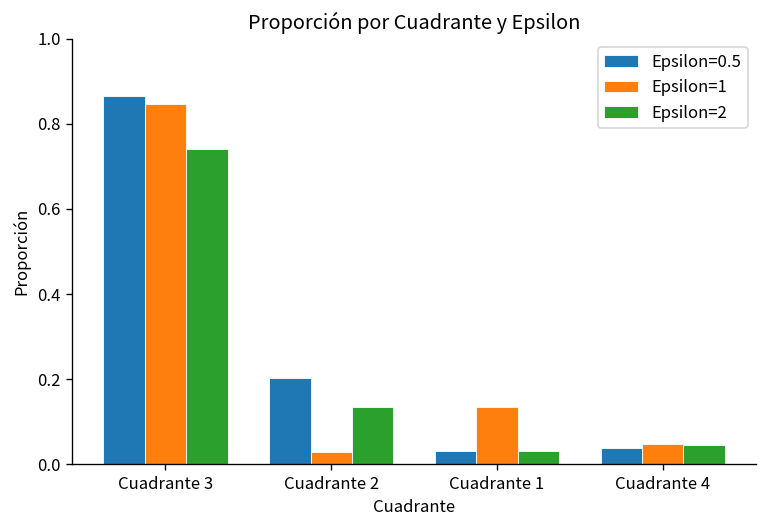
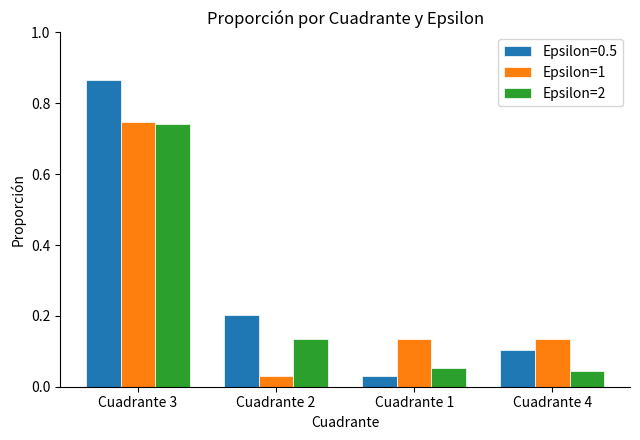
  {
    "Epsilon=0.5": {
      "Cuadrante 3": 0.87,
      "Cuadrante 2": 0.20,
      "Cuadrante 1": 0.03,
-     "Cuadrante 4": 0.04
+     "Cuadrante 4": 0.10
    },
    "Epsilon=1": {
-     "Cuadrante 3": 0.85,
+     "Cuadrante 3": 0.75,
      "Cuadrante 2": 0.03,
      "Cuadrante 1": 0.13,
-     "Cuadrante 4": 0.05
+     "Cuadrante 4": 0.13
    },
    "Epsilon=2": {
      "Cuadrante 3": 0.74,
      "Cuadrante 2": 0.13,
-     "Cuadrante 1": 0.03,
+     "Cuadrante 1": 0.05,
      "Cuadrante 4": 0.04
    }
  }
